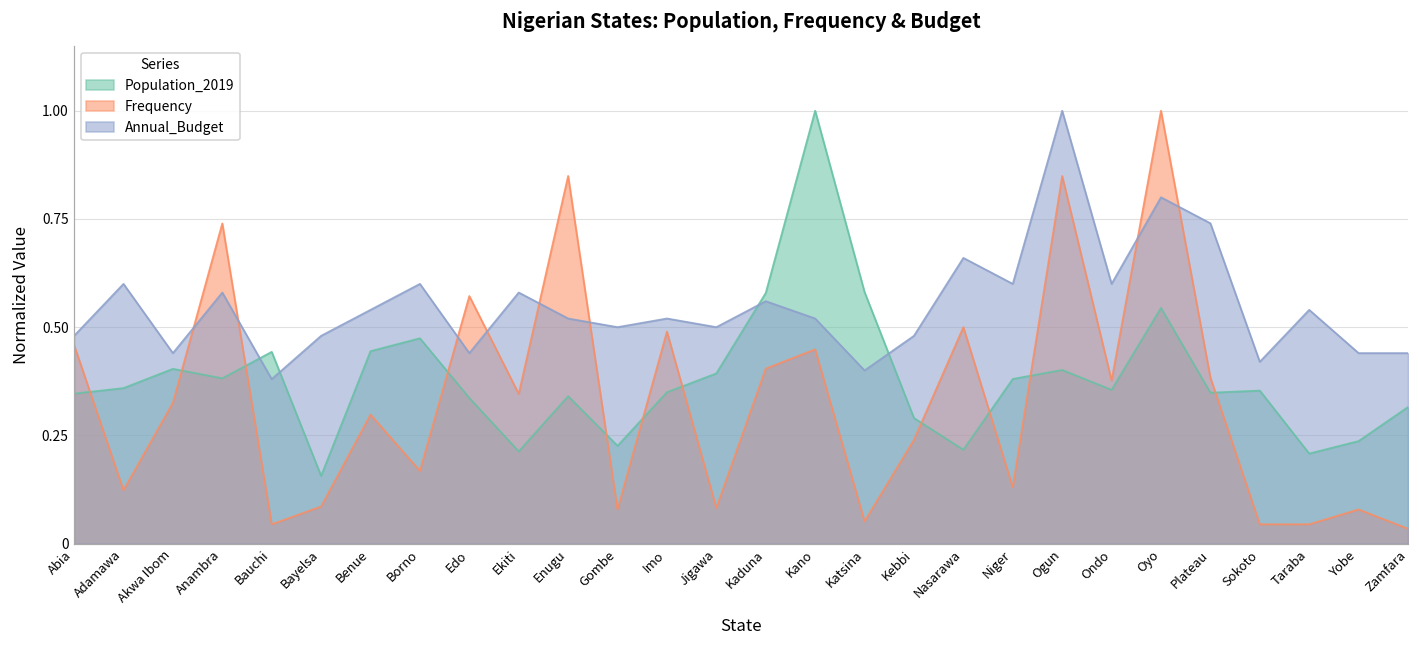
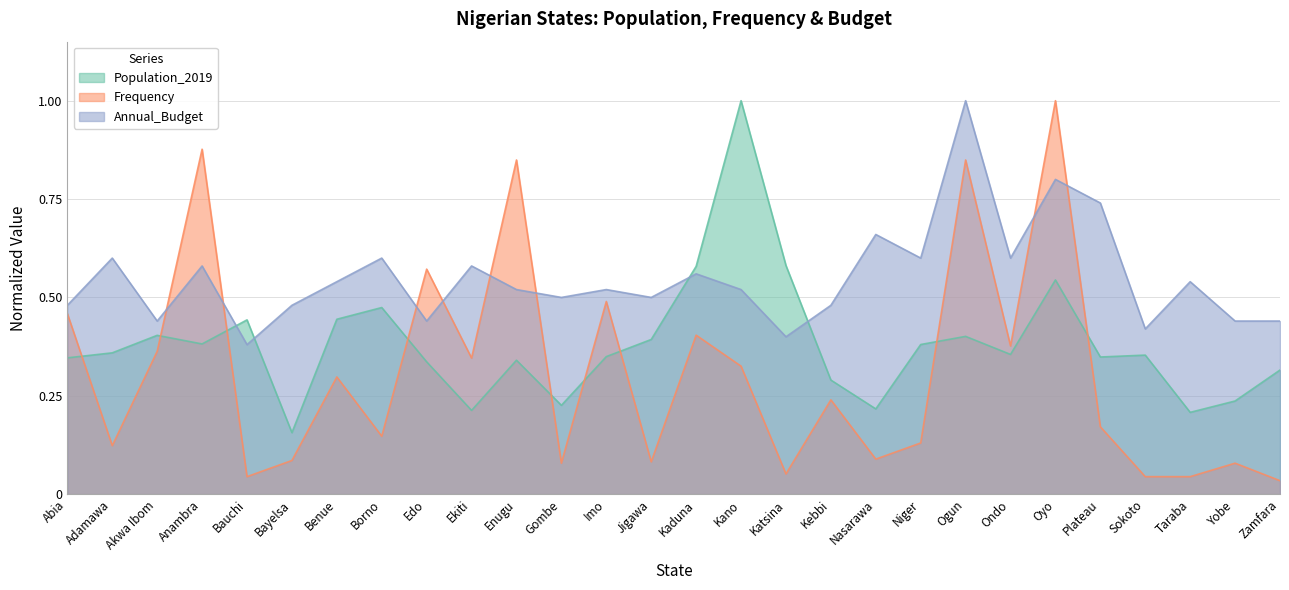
  {
    "Frequency": {
      "Abia": 0.46,
      "Adamawa": 0.12,
-     "Akwa Ibom": 0.33,
-     "Anambra": 0.74,
+     "Akwa Ibom": 0.36,
+     "Anambra": 0.88,
      "Bauchi": 0.04,
      "Bayelsa": 0.09,
      "Benue": 0.30,
-     "Borno": 0.17,
+     "Borno": 0.15,
      "Edo": 0.57,
      "Ekiti": 0.35,
      "Enugu": 0.85,
      "Gombe": 0.08,
      "Imo": 0.49,
      "Jigawa": 0.08,
      "Kaduna": 0.40,
-     "Kano": 0.45,
+     "Kano": 0.33,
      "Katsina": 0.05,
      "Kebbi": 0.24,
-     "Nasarawa": 0.50,
+     "Nasarawa": 0.09,
      "Niger": 0.13,
      "Ogun": 0.85,
      "Ondo": 0.38,
      "Oyo": 1.00,
-     "Plateau": 0.38,
+     "Plateau": 0.17,
      "Sokoto": 0.04,
      "Taraba": 0.04,
      "Yobe": 0.08,
      "Zamfara": 0.03
    }
  }
